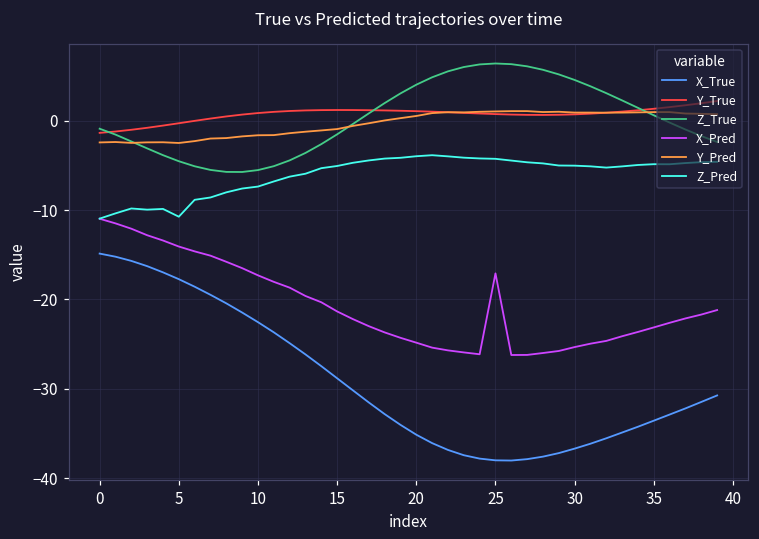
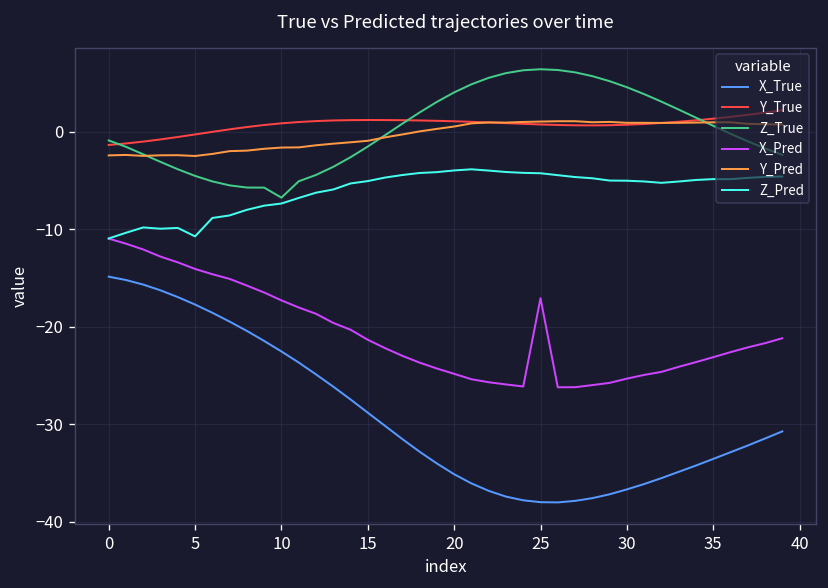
  {
    "X_True": {
      "0": -15,
      "5": -18,
      "10": -23,
      "15": -29,
      "20": -35,
      "25": -38,
      "30": -37,
      "35": -34
    },
    "Y_True": {
      "0": -1,
      "5": 0,
      "10": 1,
      "15": 1,
      "20": 1,
      "35": 1
    },
    "Z_True": {
      "0": -1,
      "5": -5,
-     "10": -6,
+     "10": -7,
      "15": -2,
      "20": 4,
      "25": 6,
      "30": 5,
      "35": 1
    },
    "X_Pred": {
      "5": -14,
      "10": -17,
      "15": -21,
      "20": -25,
      "25": -17,
      "30": -25,
      "35": -23
    },
    "Y_Pred": {
      "0": -2,
      "5": -2,
      "10": -2,
      "15": -1,
      "20": 1,
      "35": 1
    },
    "Z_Pred": {
      "5": -11,
      "10": -7,
      "15": -5,
      "20": -4,
      "25": -4,
      "30": -5,
      "35": -5
    }
  }
